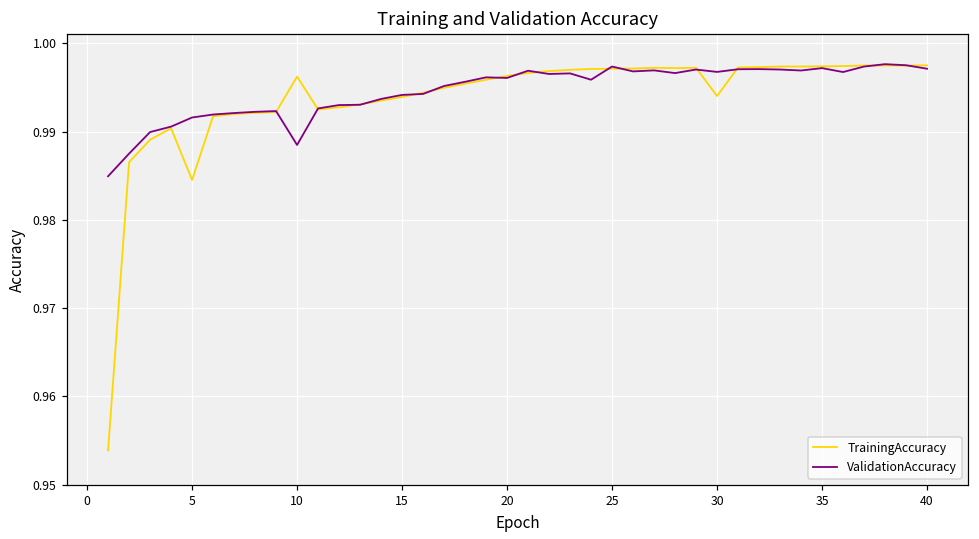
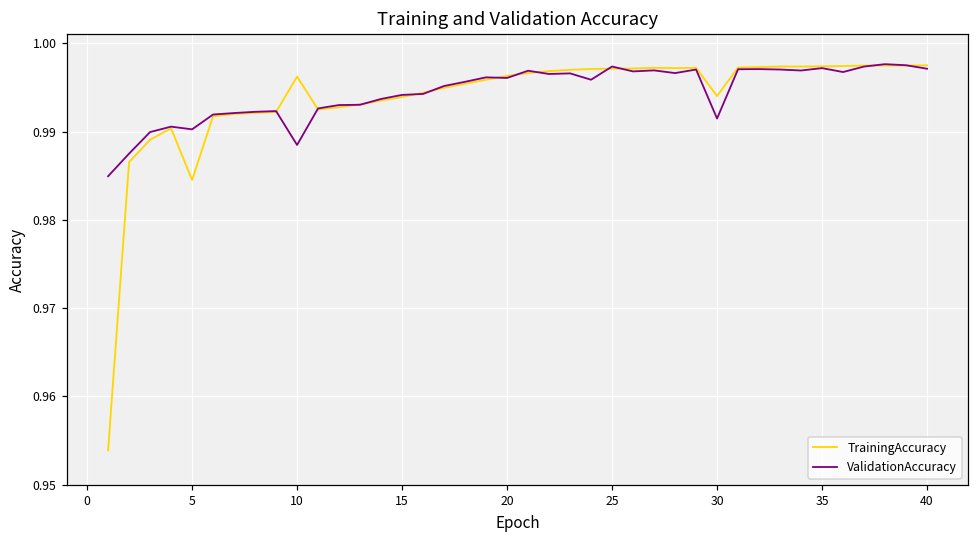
  {
    "TrainingAccuracy": {
      "5": 0.985,
      "10": 0.996,
      "30": 0.994,
      "40": 0.998
    },
    "ValidationAccuracy": {
-     "5": 0.992,
+     "5": 0.990,
      "10": 0.988,
-     "30": 0.997,
+     "30": 0.991,
      "40": 0.997
    }
  }
